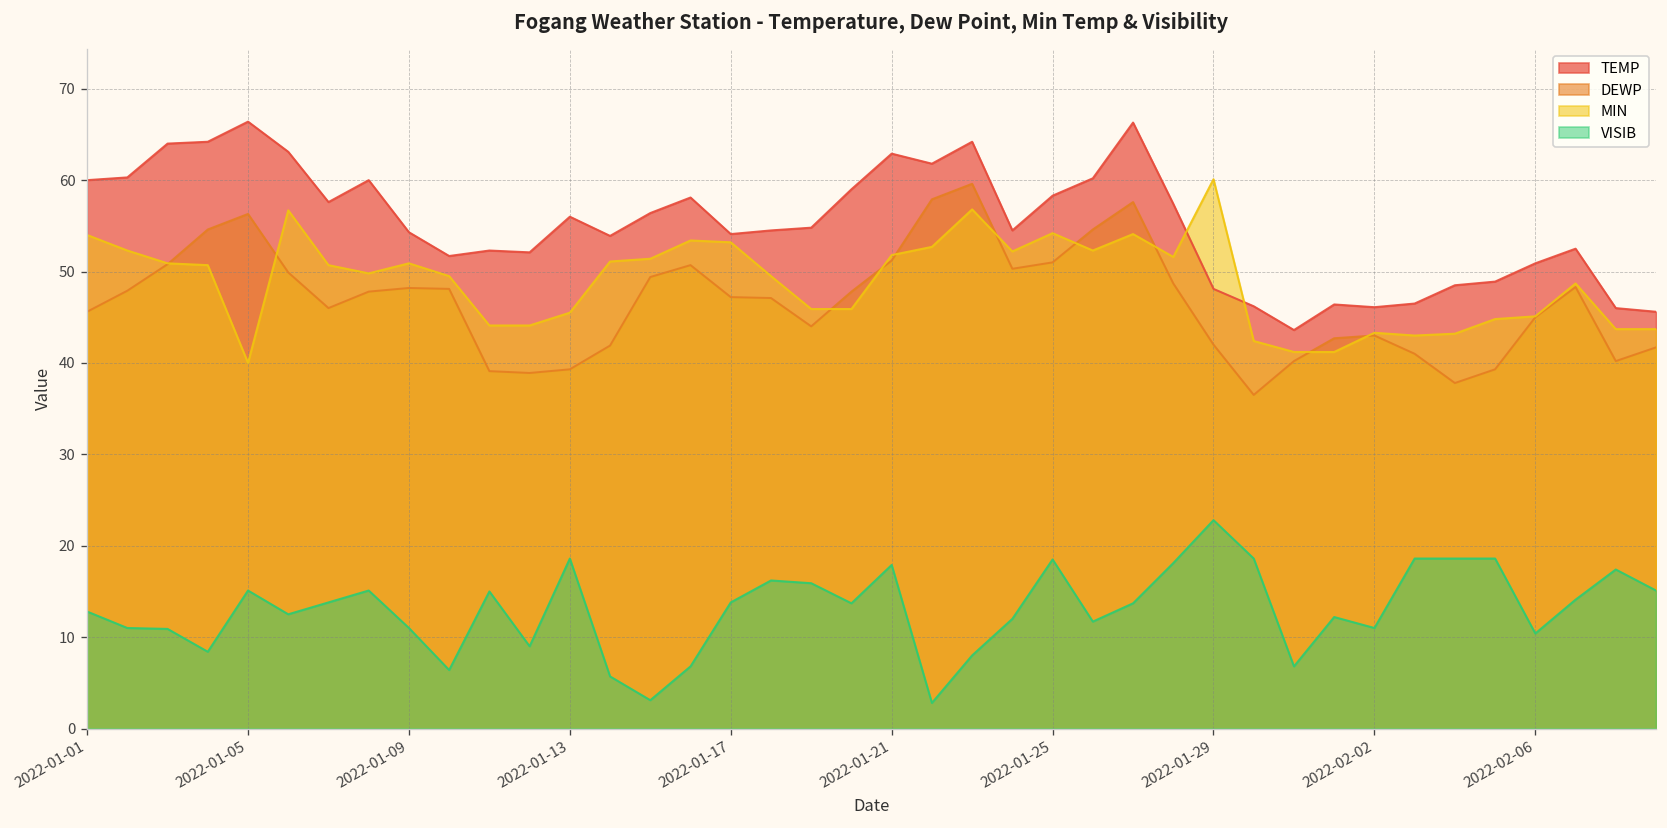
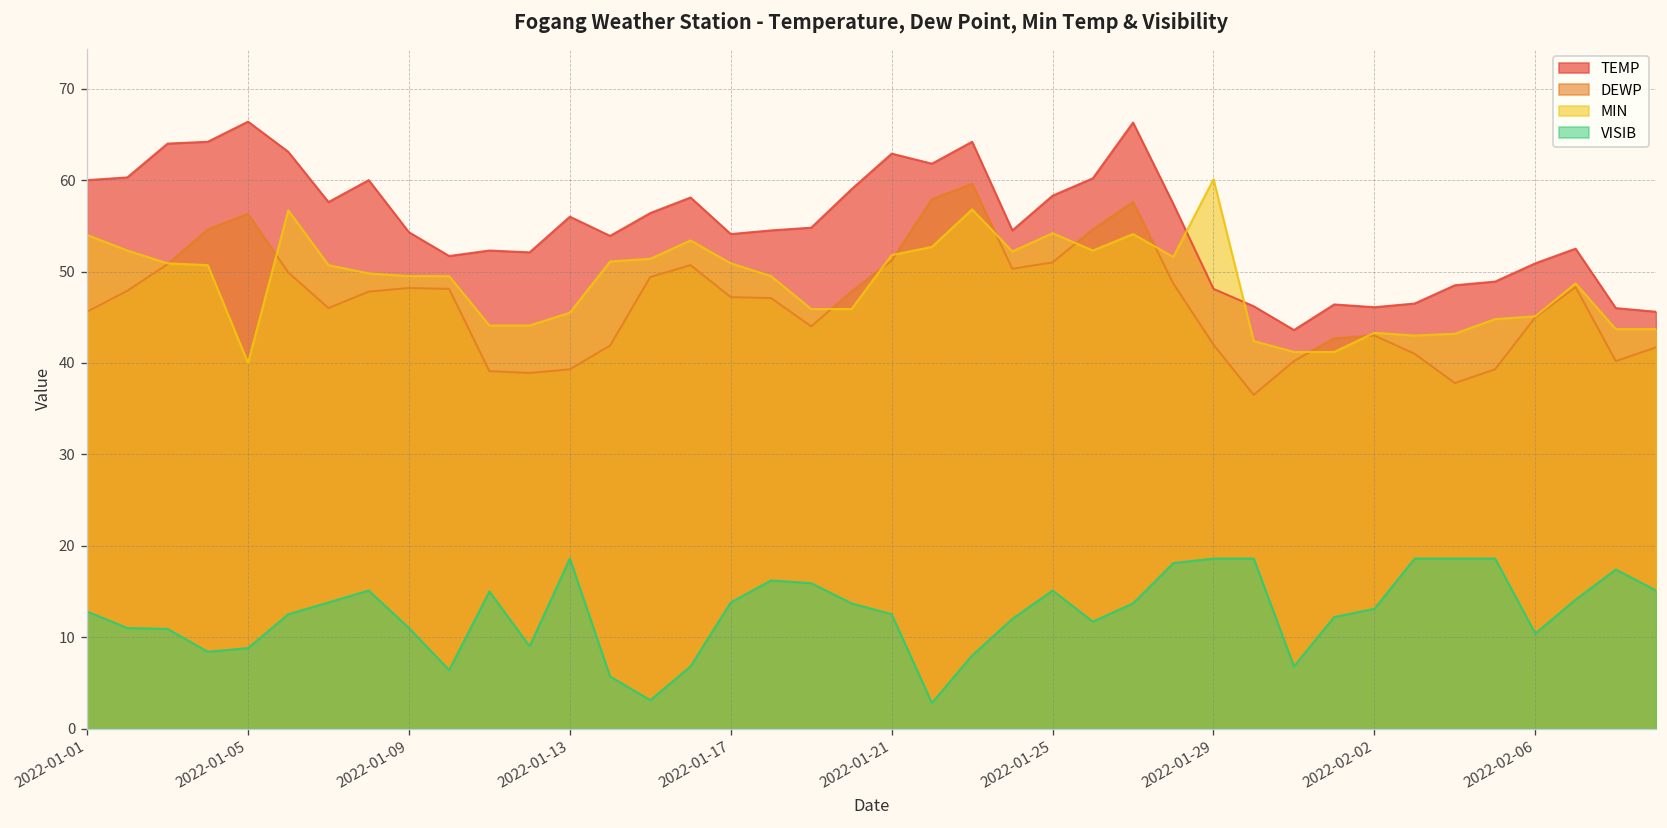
  {
    "MIN": {
      "2022-01-01": 54,
      "2022-01-05": 40,
-     "2022-01-09": 51,
+     "2022-01-09": 50,
      "2022-01-13": 46,
-     "2022-01-17": 53,
+     "2022-01-17": 51,
      "2022-01-21": 52,
      "2022-01-25": 54,
      "2022-01-29": 60
    },
    "VISIB": {
      "2022-01-01": 13,
-     "2022-01-05": 15,
+     "2022-01-05": 9,
      "2022-01-09": 11,
      "2022-01-13": 19,
      "2022-01-17": 14,
-     "2022-01-21": 18,
-     "2022-01-25": 19,
-     "2022-01-29": 23,
-     "2022-02-02": 11,
+     "2022-01-21": 13,
+     "2022-01-25": 15,
+     "2022-01-29": 19,
+     "2022-02-02": 13,
      "2022-02-06": 10
    }
  }
